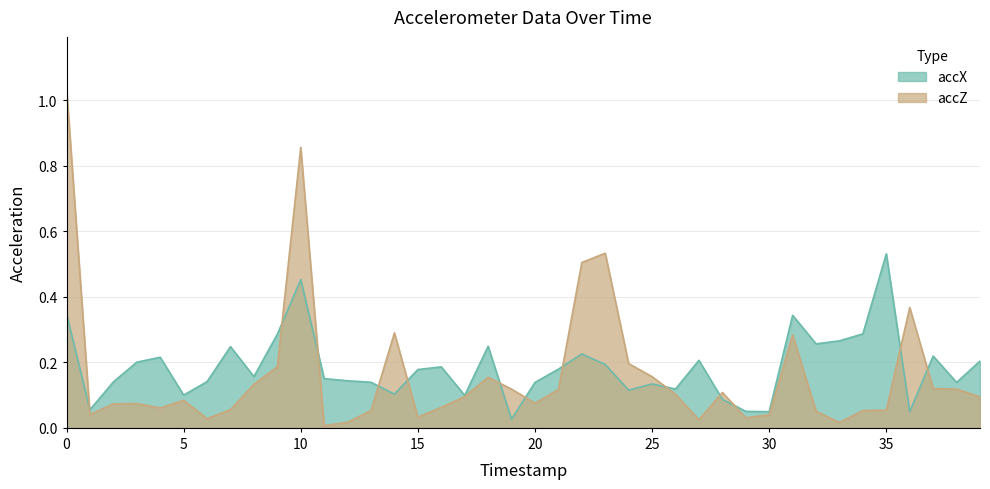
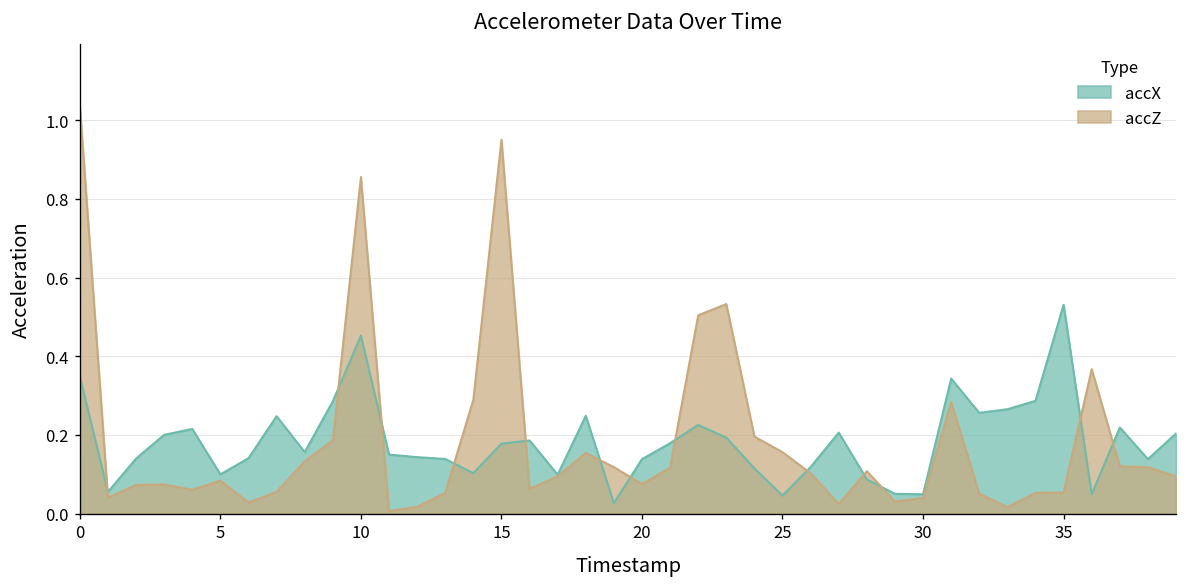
  {
    "accX": {
      "0": 0.35,
      "5": 0.10,
      "10": 0.45,
      "15": 0.18,
      "20": 0.14,
-     "25": 0.13,
+     "25": 0.05,
      "30": 0.05,
      "35": 0.53
    },
    "accZ": {
      "0": 1.04,
      "5": 0.08,
      "10": 0.86,
-     "15": 0.03,
+     "15": 0.95,
      "20": 0.08,
      "25": 0.16,
      "30": 0.04,
      "35": 0.05
    }
  }
